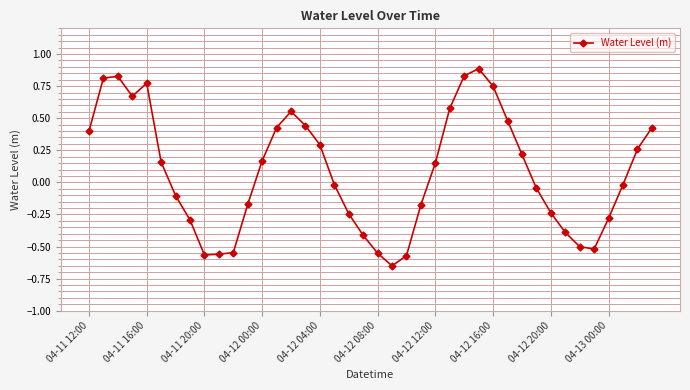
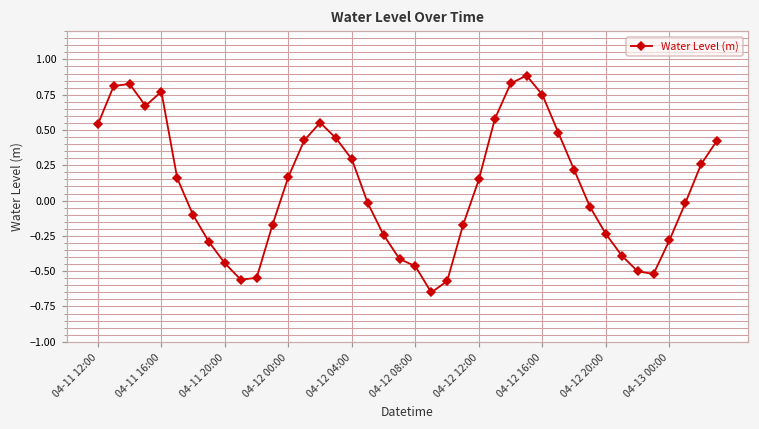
  {
-   "04-11 12:00": 0.40,
+   "04-11 12:00": 0.54,
    "04-11 16:00": 0.77,
-   "04-11 20:00": -0.57,
+   "04-11 20:00": -0.44,
    "04-12 00:00": 0.17,
    "04-12 04:00": 0.29,
-   "04-12 08:00": -0.55,
+   "04-12 08:00": -0.47,
    "04-12 12:00": 0.15,
    "04-12 16:00": 0.75,
    "04-12 20:00": -0.24,
    "04-13 00:00": -0.28
  }
